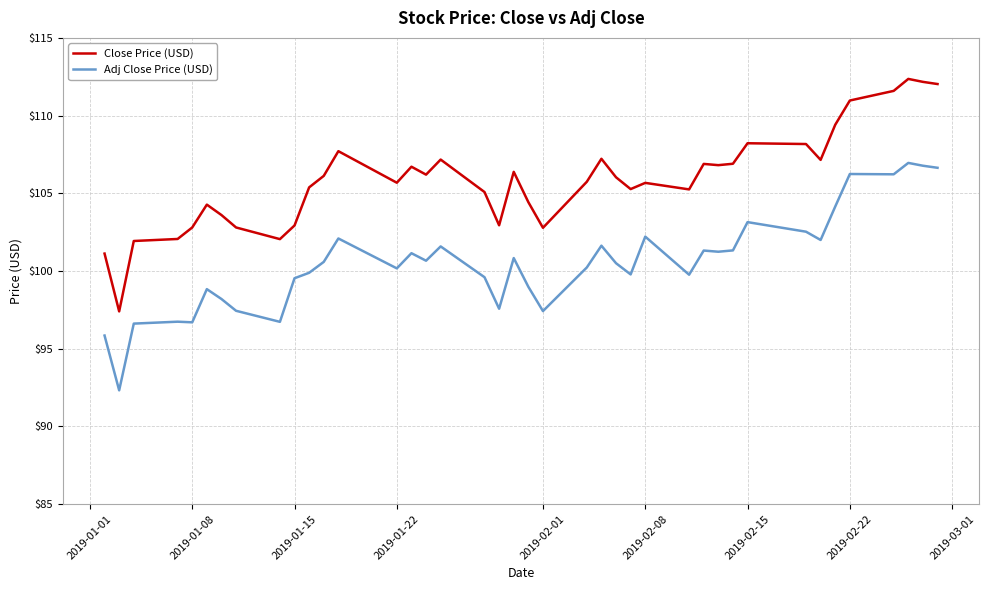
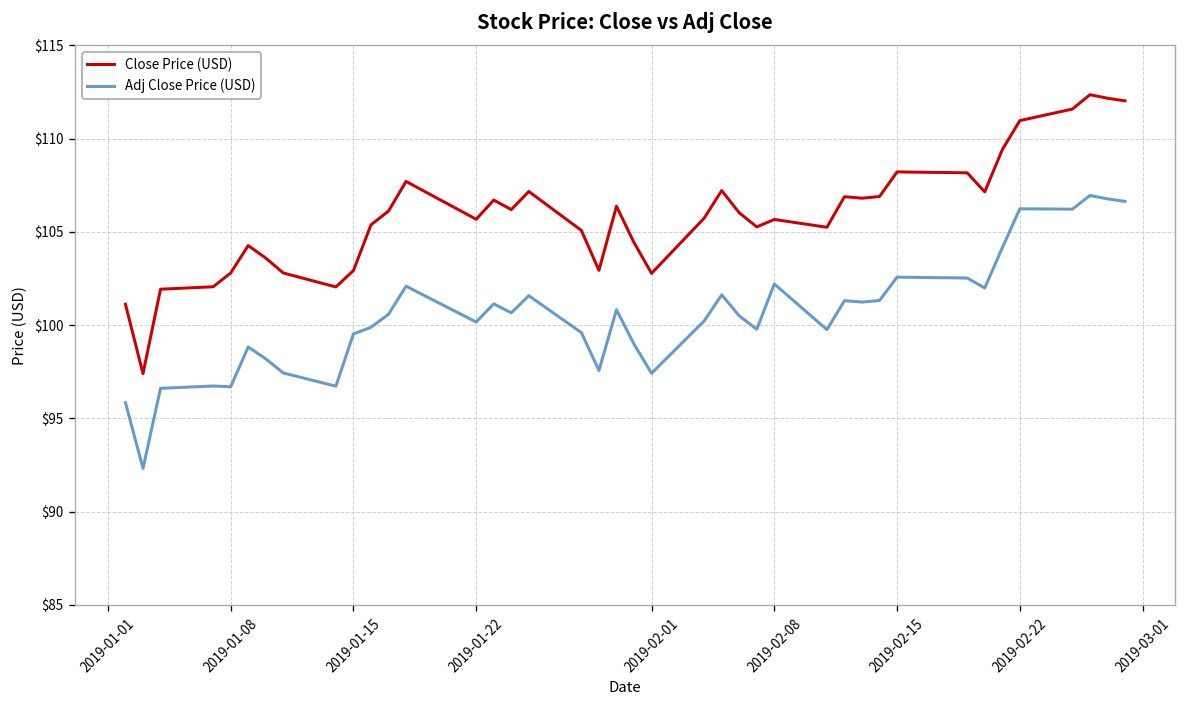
  {
    "Close Price (USD)": {
      "2019-01-08": "$102.8",
      "2019-01-15": "$102.9",
      "2019-01-22": "$105.7",
      "2019-02-01": "$102.8",
      "2019-02-08": "$105.7",
      "2019-02-15": "$108.2",
      "2019-02-22": "$111.0"
    },
    "Adj Close Price (USD)": {
      "2019-01-08": "$96.7",
      "2019-01-15": "$99.5",
      "2019-01-22": "$100.2",
      "2019-02-01": "$97.4",
      "2019-02-08": "$102.2",
-     "2019-02-15": "$103.1",
+     "2019-02-15": "$102.6",
      "2019-02-22": "$106.2"
    }
  }
